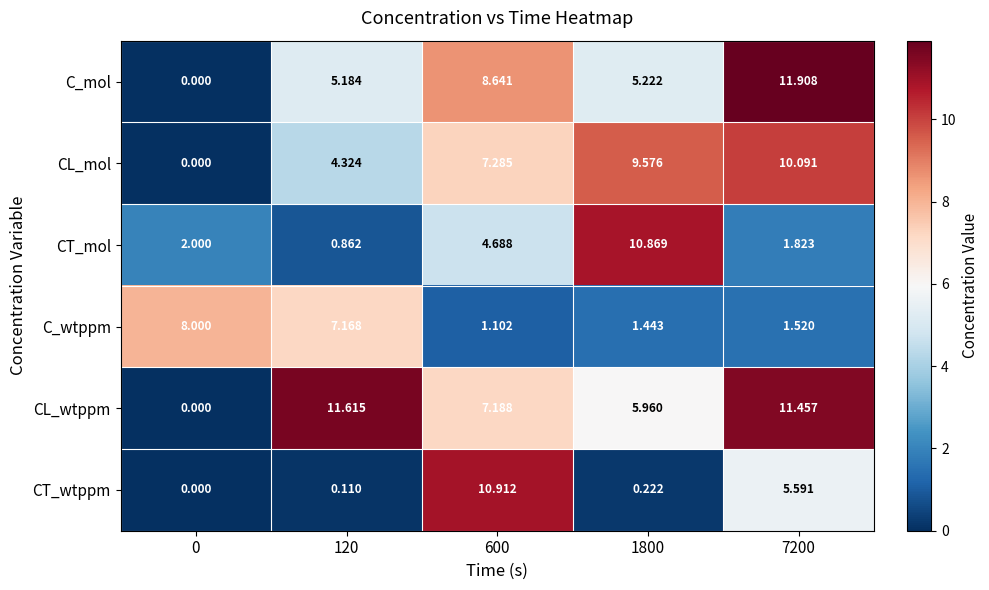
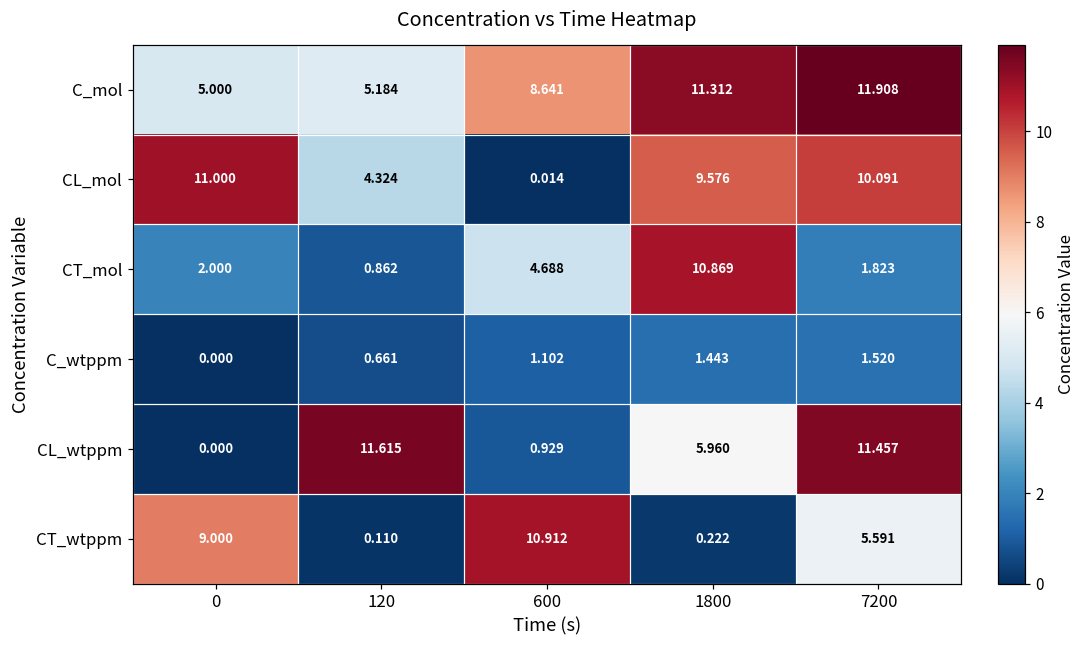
  {
    "C_mol": {
-     "0": 0.000,
+     "0": 5.000,
      "120": 5.184,
      "600": 8.641,
-     "1800": 5.222,
+     "1800": 11.312,
      "7200": 11.908
    },
    "CL_mol": {
-     "0": 0.000,
+     "0": 11.000,
      "120": 4.324,
-     "600": 7.285,
+     "600": 0.014,
      "1800": 9.576,
      "7200": 10.091
    },
    "CT_mol": {
      "0": 2.000,
      "120": 0.862,
      "600": 4.688,
      "1800": 10.869,
      "7200": 1.823
    },
    "C_wtppm": {
-     "0": 8.000,
-     "120": 7.168,
+     "0": 0.000,
+     "120": 0.661,
      "600": 1.102,
      "1800": 1.443,
      "7200": 1.520
    },
    "CL_wtppm": {
      "0": 0.000,
      "120": 11.615,
-     "600": 7.188,
+     "600": 0.929,
      "1800": 5.960,
      "7200": 11.457
    },
    "CT_wtppm": {
-     "0": 0.000,
+     "0": 9.000,
      "120": 0.110,
      "600": 10.912,
      "1800": 0.222,
      "7200": 5.591
    }
  }
